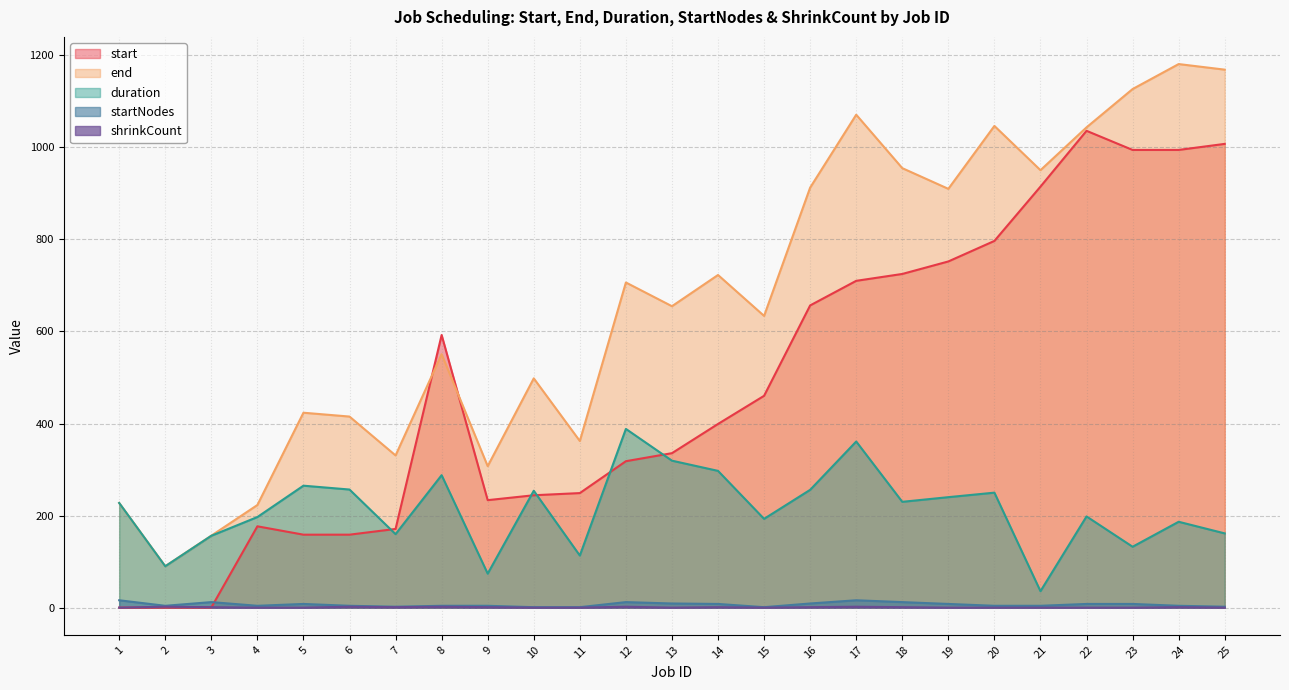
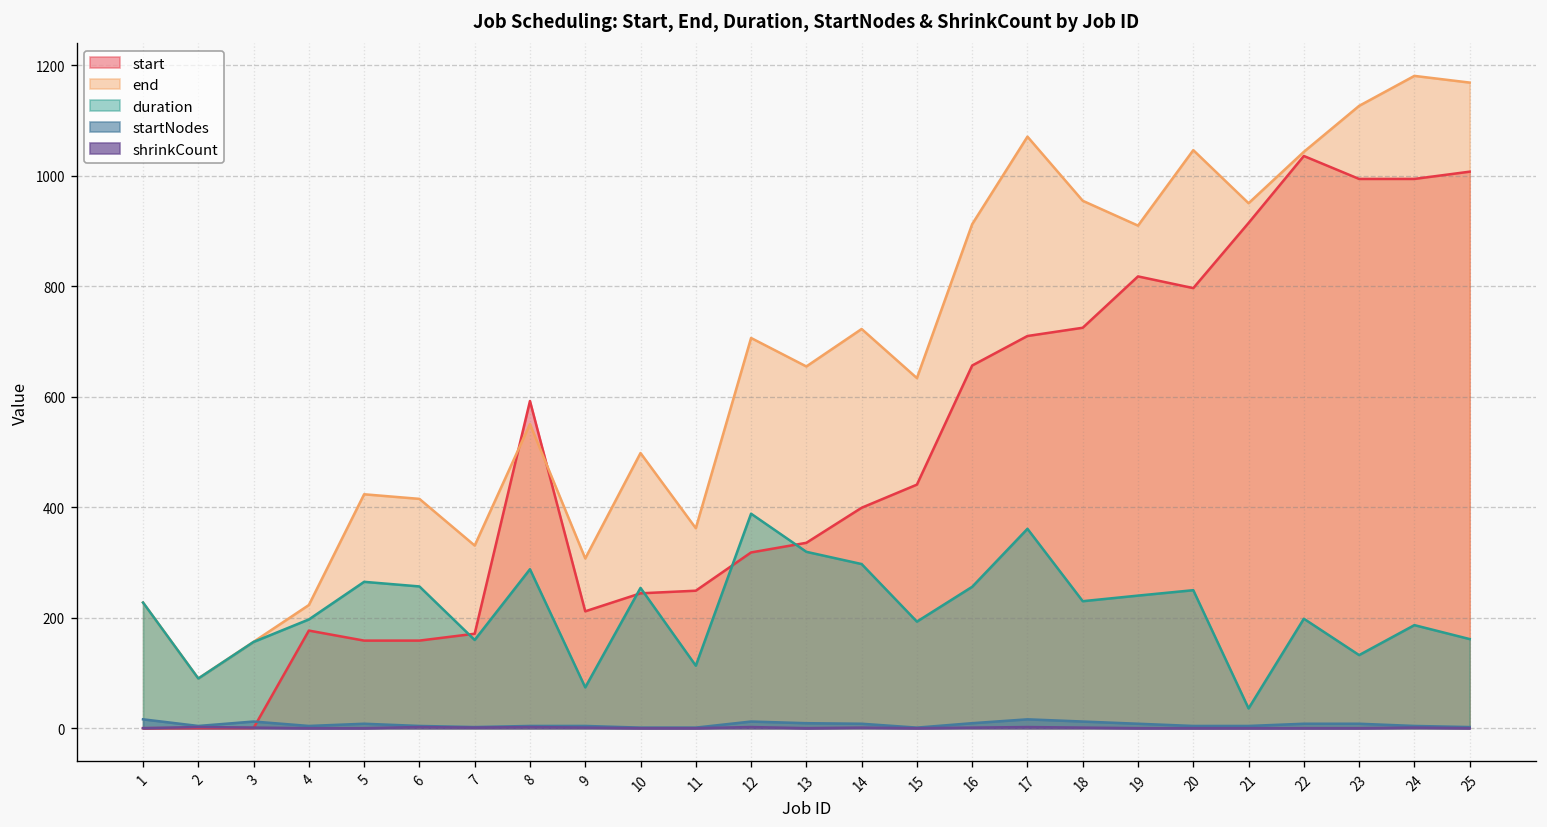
  {
    "start": {
      "4": 180,
      "5": 160,
      "6": 160,
      "7": 170,
      "8": 590,
-     "9": 230,
+     "9": 210,
      "10": 240,
      "11": 250,
      "12": 320,
      "13": 340,
      "14": 400,
-     "15": 460,
+     "15": 440,
      "16": 660,
      "17": 710,
      "18": 720,
-     "19": 750,
+     "19": 820,
      "20": 800,
      "21": 910,
      "22": 1040,
      "23": 990,
      "24": 990,
      "25": 1010
    },
    "end": {
      "4": 220,
      "5": 420,
      "6": 420,
      "7": 330,
      "8": 550,
      "9": 310,
      "10": 500,
      "11": 360,
      "12": 710,
      "13": 650,
      "14": 720,
      "15": 630,
      "16": 910,
      "17": 1070,
      "18": 950,
      "19": 910,
      "20": 1050,
      "21": 950,
      "22": 1040,
      "23": 1130,
      "24": 1180,
      "25": 1170
    },
    "shrinkCount": {
      "5": 0,
      "12": 0,
      "13": 0,
      "14": 0,
      "16": 0,
      "17": 0,
      "18": 0,
      "19": 0,
      "22": 0,
      "23": 0
    }
  }
